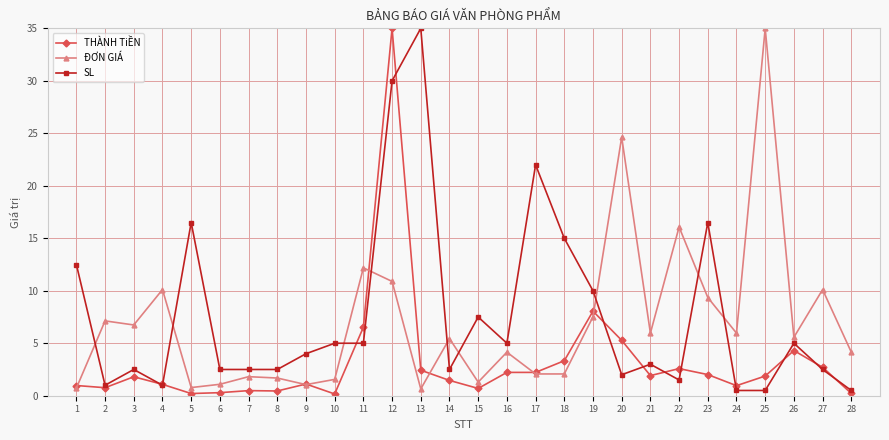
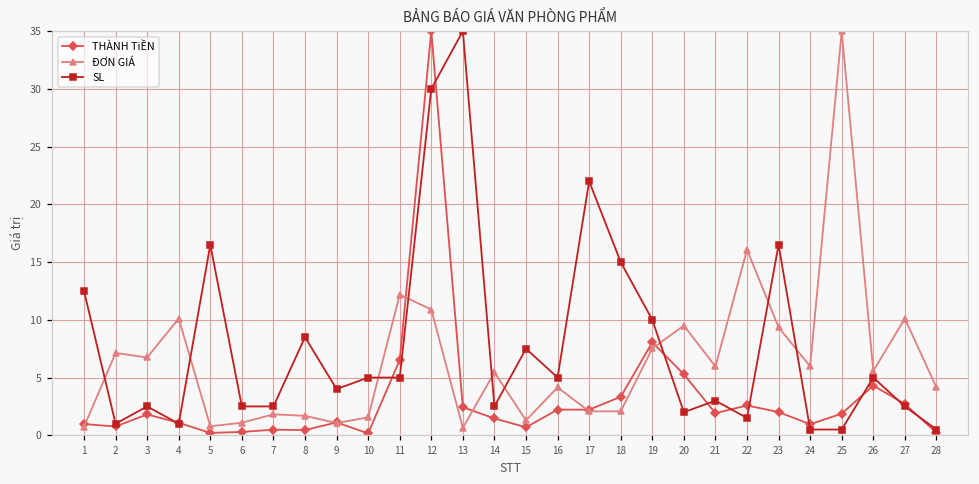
  {
    "THÀNH TiỀN": {
      "1": 1.0,
      "3": 1.8,
      "5": 0.2,
      "6": 0.3,
      "7": 0.5,
      "8": 0.5,
      "10": 0.2,
      "11": 6.5,
      "12": 35.0,
      "13": 2.4,
      "14": 1.5,
      "15": 0.7,
      "16": 2.2,
      "18": 3.3,
      "19": 8.1,
      "20": 5.3,
      "21": 1.9,
      "22": 2.6,
      "23": 2.0,
      "24": 1.0,
      "25": 1.9,
      "26": 4.3,
      "28": 0.2
    },
    "ĐƠN GIÁ": {
      "1": 0.7,
      "2": 7.1,
      "3": 6.7,
      "4": 10.1,
      "5": 0.8,
      "6": 1.1,
      "7": 1.8,
      "8": 1.7,
      "10": 1.6,
      "11": 12.2,
      "12": 10.9,
      "13": 0.6,
      "14": 5.4,
      "15": 1.3,
      "16": 4.1,
      "18": 2.1,
      "19": 7.5,
-     "20": 24.6,
+     "20": 9.5,
      "21": 6.0,
      "22": 16.1,
      "23": 9.4,
      "24": 6.0,
      "25": 35.0,
      "26": 5.6,
      "27": 10.1,
      "28": 4.1
    },
    "SL": {
      "1": 12.5,
      "3": 2.5,
      "5": 16.5,
      "6": 2.5,
      "7": 2.5,
-     "8": 2.5,
+     "8": 8.5,
      "9": 4.0,
      "10": 5.0,
      "11": 5.0,
      "12": 30.0,
      "13": 35.0,
      "14": 2.5,
      "15": 7.5,
      "16": 5.0,
      "17": 22.0,
      "18": 15.0,
      "19": 10.0,
      "20": 2.0,
      "21": 3.0,
      "22": 1.5,
      "23": 16.5,
      "24": 0.5,
      "25": 0.5,
      "26": 5.0,
      "28": 0.5
    }
  }
